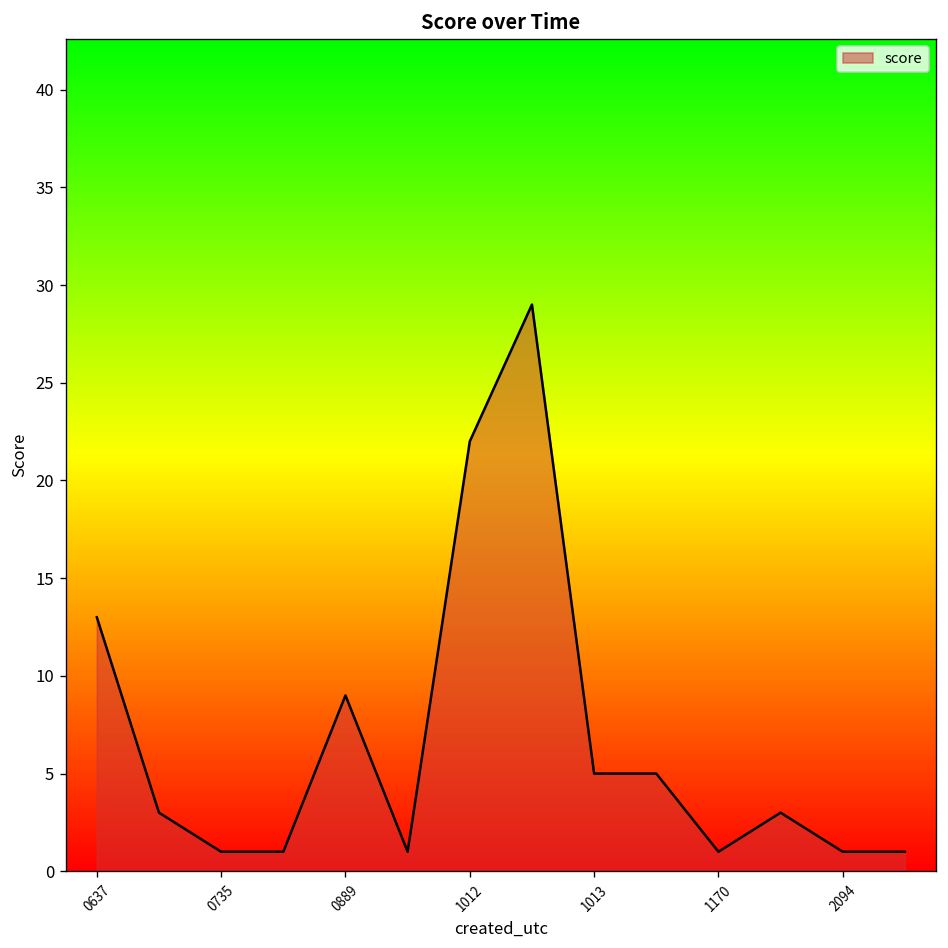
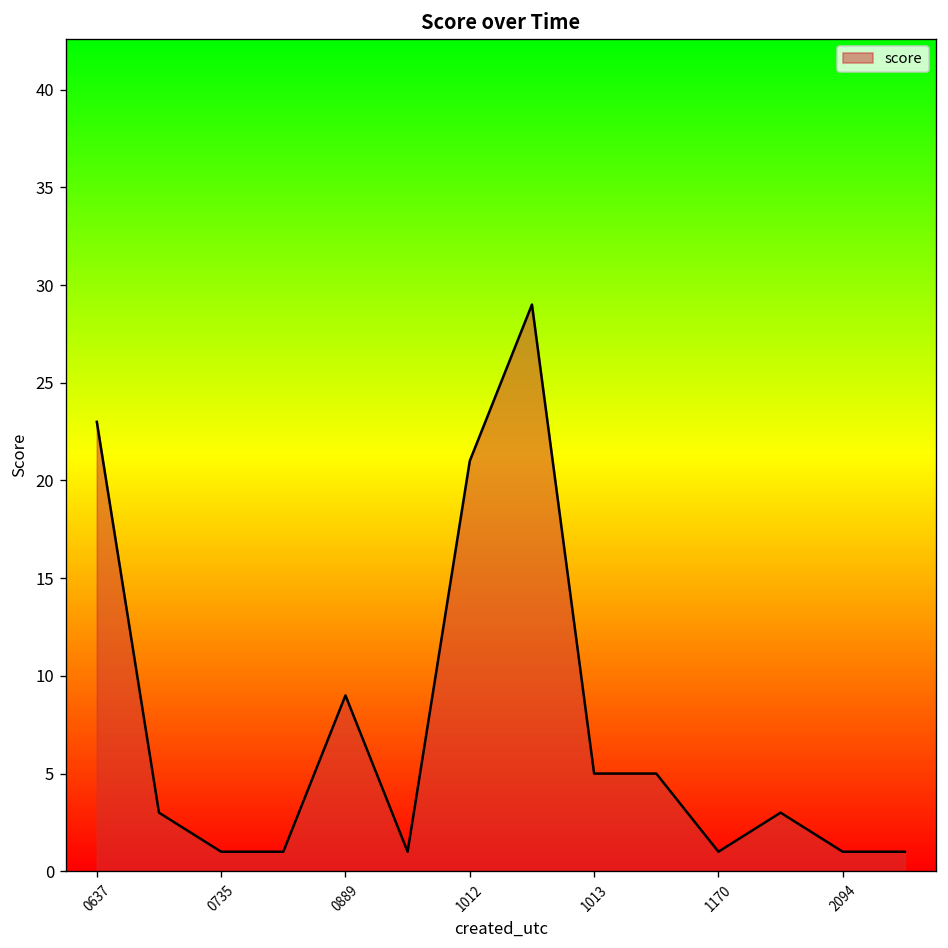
  {
-   "0637": 13,
+   "0637": 23,
    "0735": 1,
    "0889": 9,
-   "1012": 22,
+   "1012": 21,
    "1013": 5,
    "1170": 1,
    "2094": 1
  }
